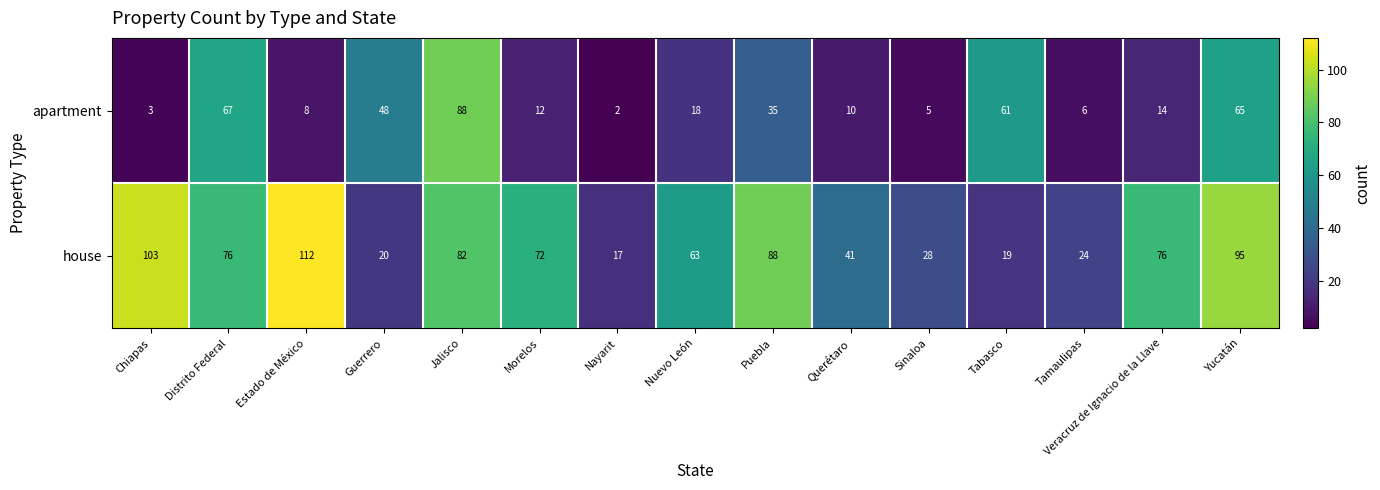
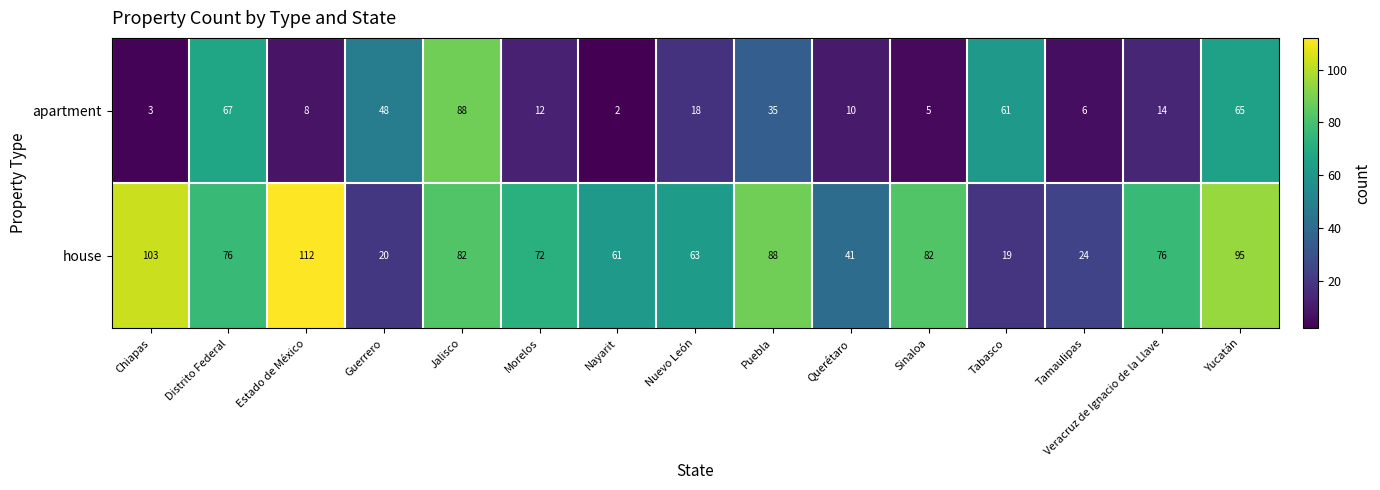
  {
    "apartment": {
      "Chiapas": 3,
      "Distrito Federal": 67,
      "Estado de México": 8,
      "Guerrero": 48,
      "Jalisco": 88,
      "Morelos": 12,
      "Nayarit": 2,
      "Nuevo León": 18,
      "Puebla": 35,
      "Querétaro": 10,
      "Sinaloa": 5,
      "Tabasco": 61,
      "Tamaulipas": 6,
      "Veracruz de Ignacio de la Llave": 14,
      "Yucatán": 65
    },
    "house": {
      "Chiapas": 103,
      "Distrito Federal": 76,
      "Estado de México": 112,
      "Guerrero": 20,
      "Jalisco": 82,
      "Morelos": 72,
-     "Nayarit": 17,
+     "Nayarit": 61,
      "Nuevo León": 63,
      "Puebla": 88,
      "Querétaro": 41,
-     "Sinaloa": 28,
+     "Sinaloa": 82,
      "Tabasco": 19,
      "Tamaulipas": 24,
      "Veracruz de Ignacio de la Llave": 76,
      "Yucatán": 95
    }
  }
